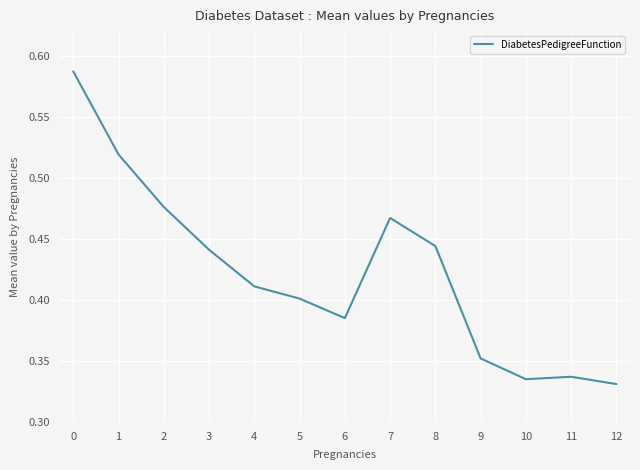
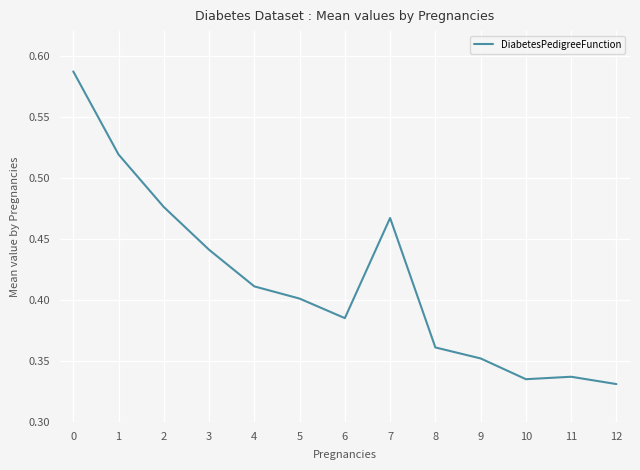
  {
    "0": 0.587,
    "1": 0.519,
    "2": 0.476,
    "3": 0.441,
    "4": 0.411,
    "5": 0.401,
    "6": 0.385,
    "7": 0.467,
-   "8": 0.444,
+   "8": 0.361,
    "9": 0.352,
    "10": 0.335,
    "11": 0.337,
    "12": 0.331
  }
